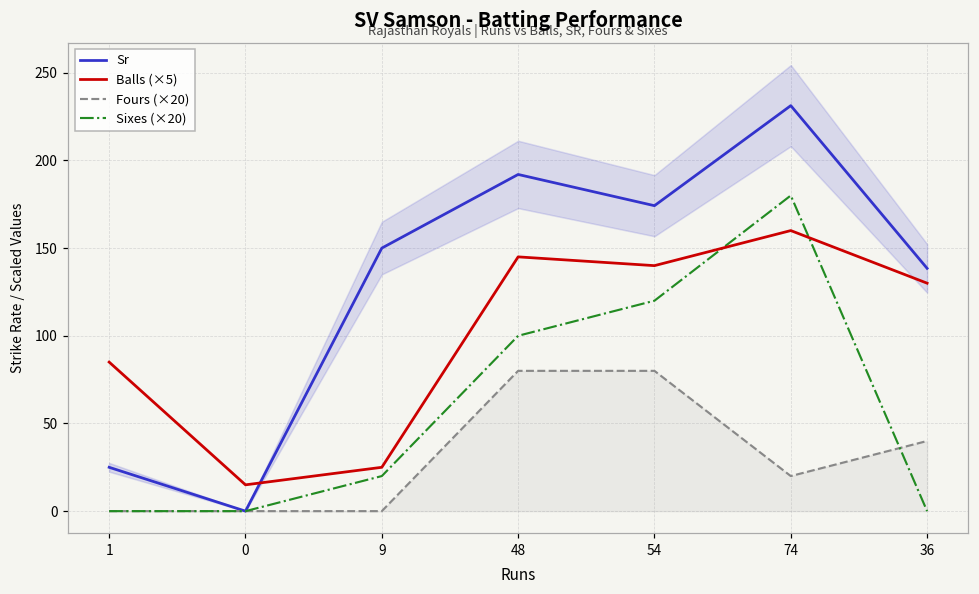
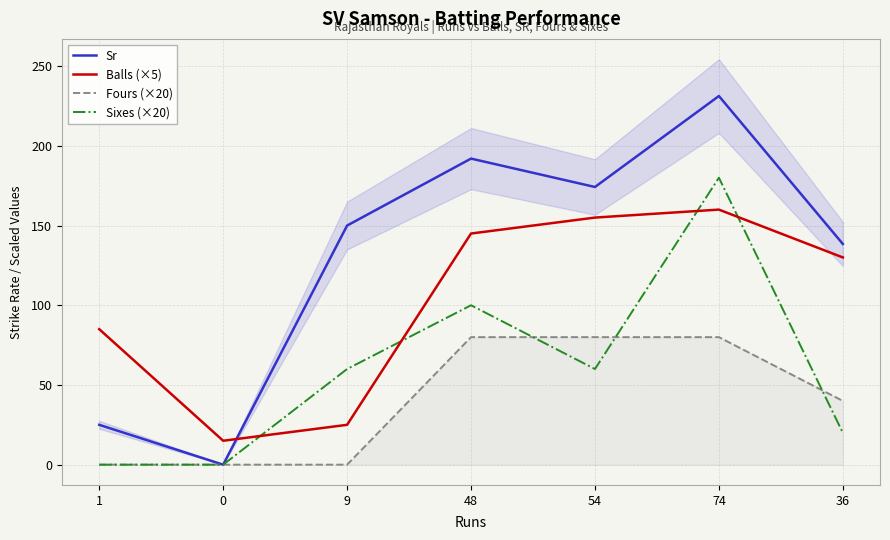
  {
    "Balls (×5)": {
      "1": 85,
      "0": 15,
      "9": 25,
      "48": 145,
-     "54": 140,
+     "54": 155,
      "74": 160,
      "36": 130
    },
    "Fours (×20)": {
      "9": 0,
      "48": 80,
      "54": 80,
-     "74": 20,
+     "74": 80,
      "36": 40
    },
    "Sixes (×20)": {
-     "9": 20,
+     "9": 60,
      "48": 100,
-     "54": 120,
+     "54": 60,
      "74": 180,
-     "36": 0
+     "36": 20
    }
  }
